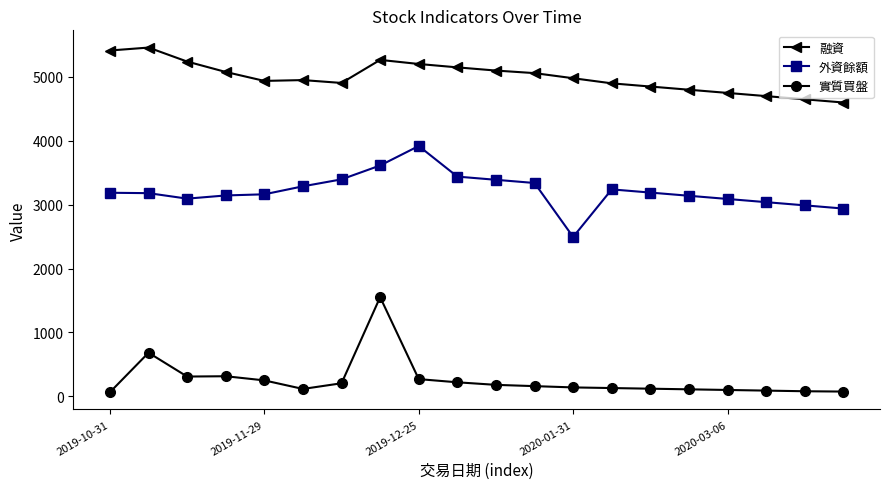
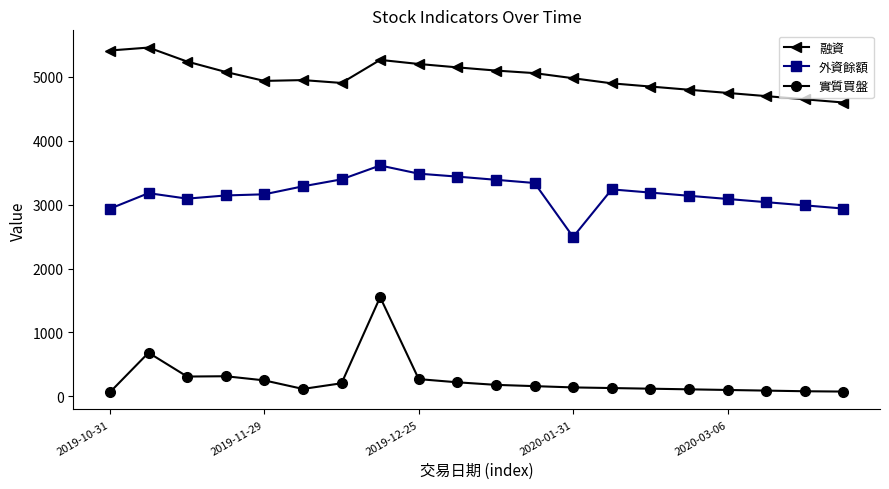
  {
    "外資餘額": {
-     "2019-10-31": 3200,
+     "2019-10-31": 2900,
      "2019-11-29": 3200,
-     "2019-12-25": 3900,
+     "2019-12-25": 3500,
      "2020-01-31": 2500,
      "2020-03-06": 3100
    }
  }
